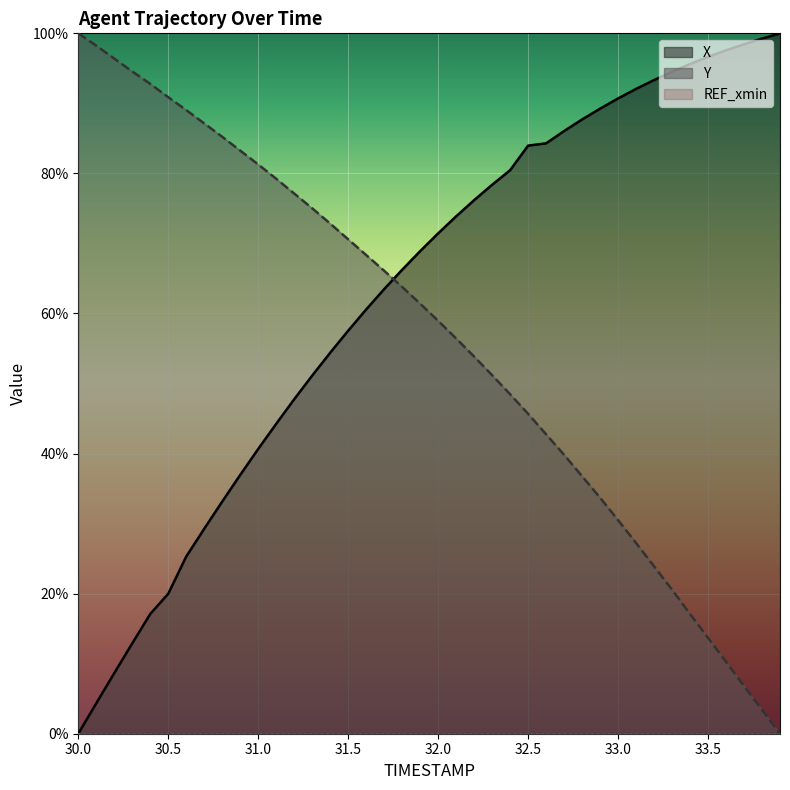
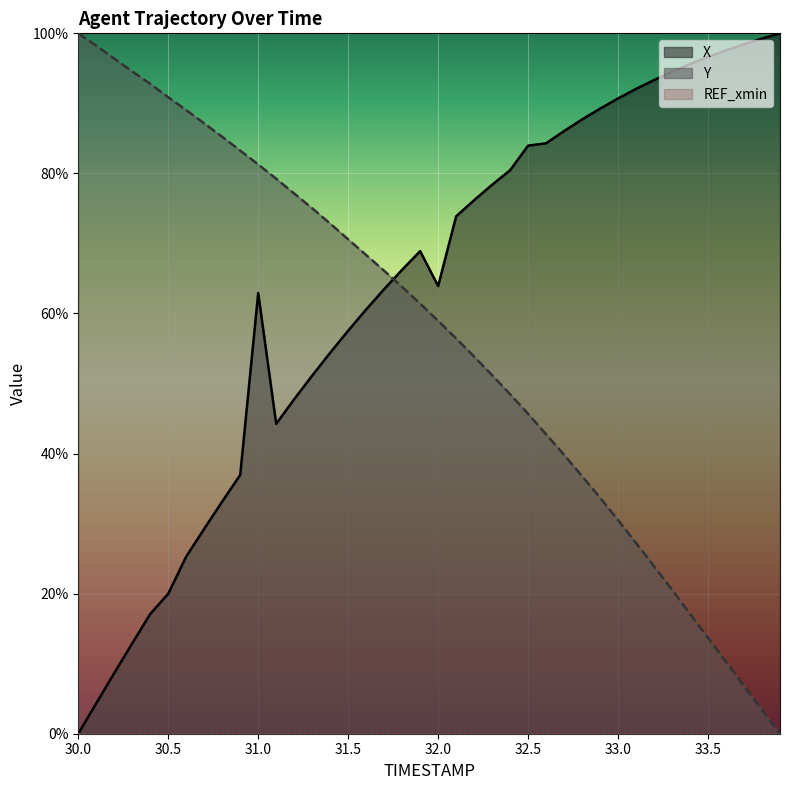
  {
    "X": {
      "30.5": "20%",
-     "31.0": "41%",
+     "31.0": "63%",
      "31.5": "58%",
-     "32.0": "71%",
+     "32.0": "64%",
      "32.5": "84%",
      "33.0": "91%"
    }
  }
